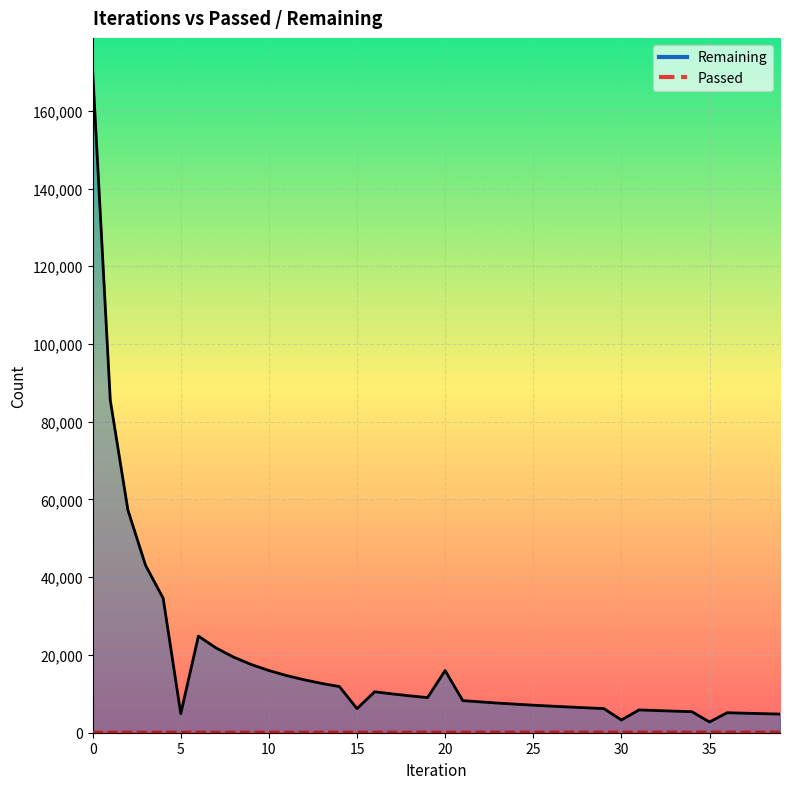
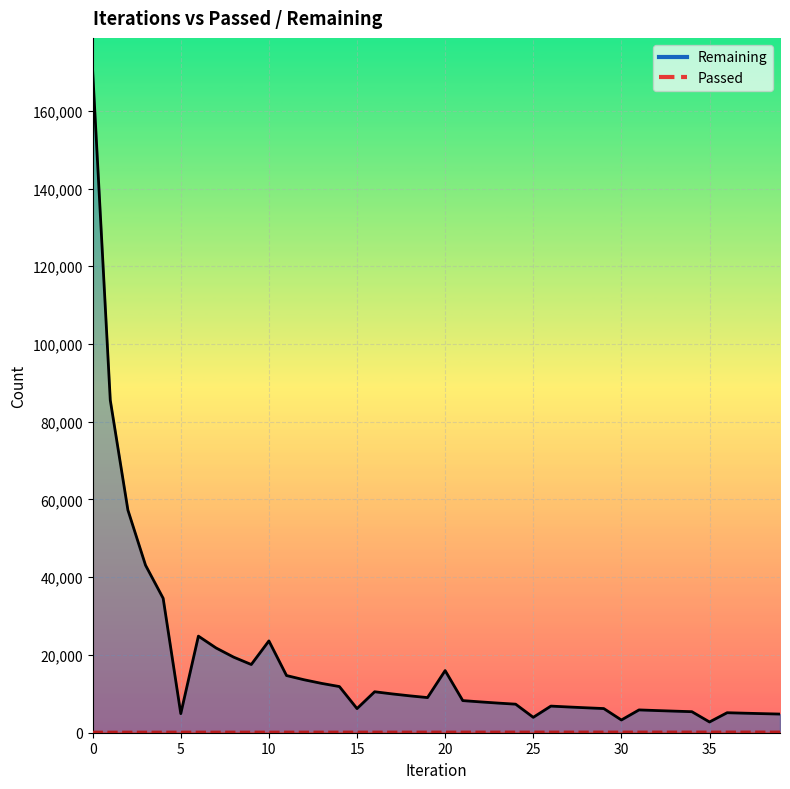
  {
    "Remaining": {
      "0": "170,000",
      "5": "5,000",
-     "10": "16,000",
+     "10": "24,000",
      "15": "6,000",
      "20": "16,000",
-     "25": "7,000",
+     "25": "4,000",
      "30": "3,000",
      "35": "3,000"
    },
    "Passed": {
      "0": "0",
      "5": "0",
      "10": "0",
      "15": "0",
      "20": "0",
      "25": "0",
      "30": "0",
      "35": "0"
    }
  }
